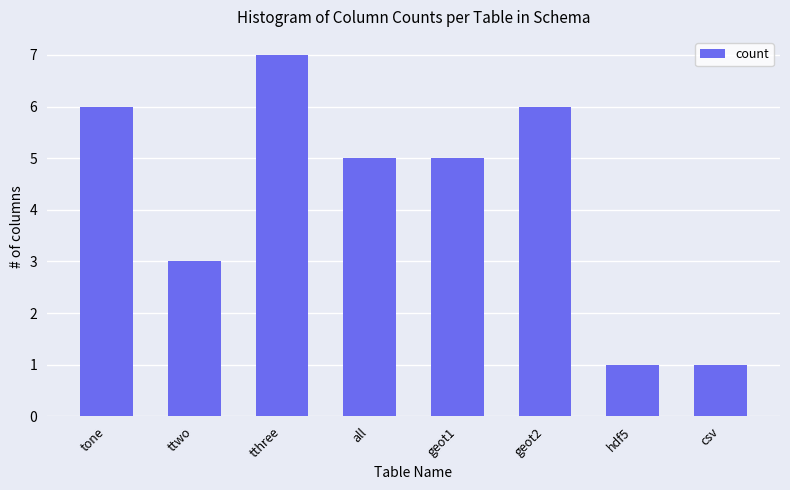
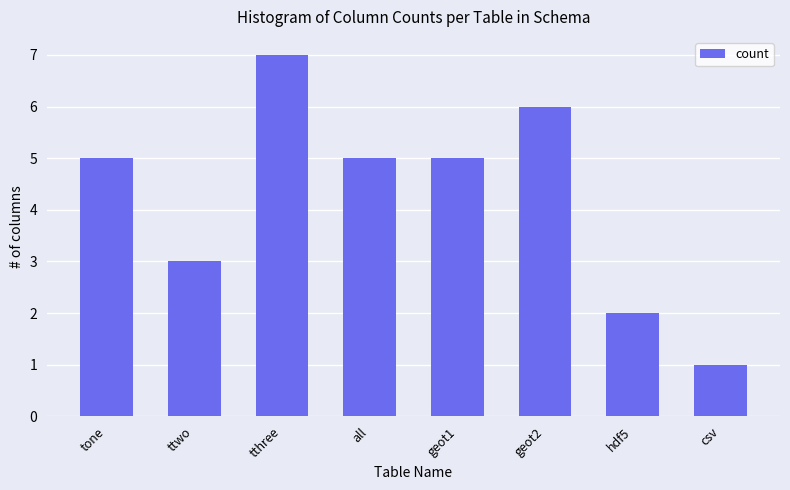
  {
-   "tone": 6,
+   "tone": 5,
    "ttwo": 3,
    "tthree": 7,
    "all": 5,
    "geot1": 5,
    "geot2": 6,
-   "hdf5": 1,
+   "hdf5": 2,
    "csv": 1
  }
